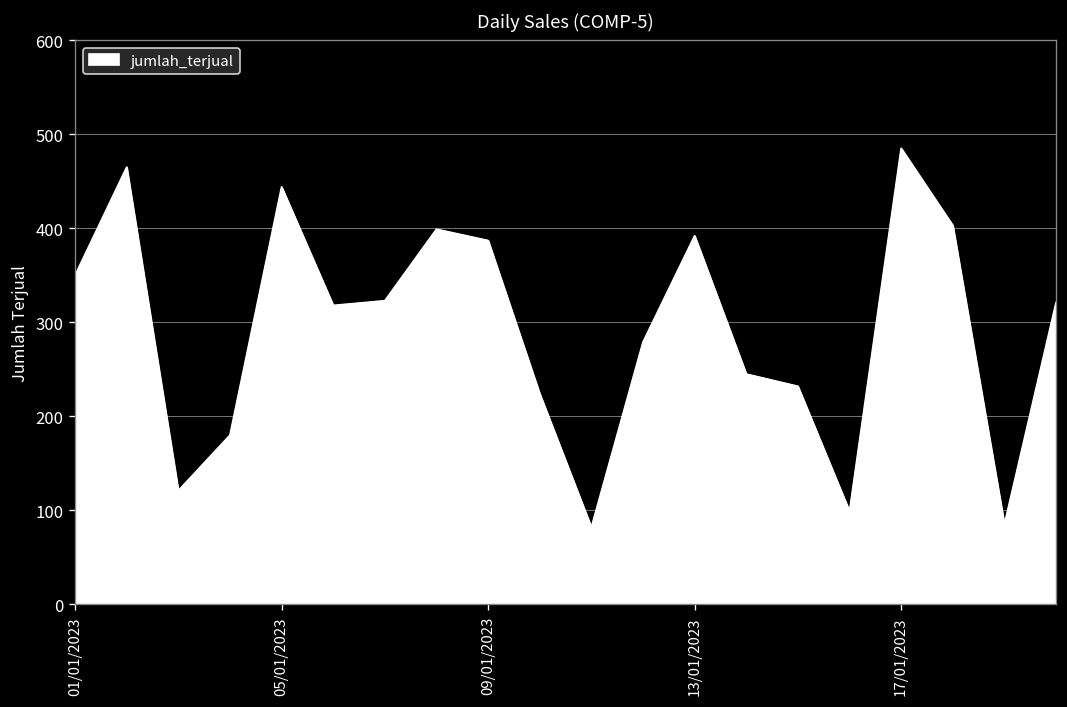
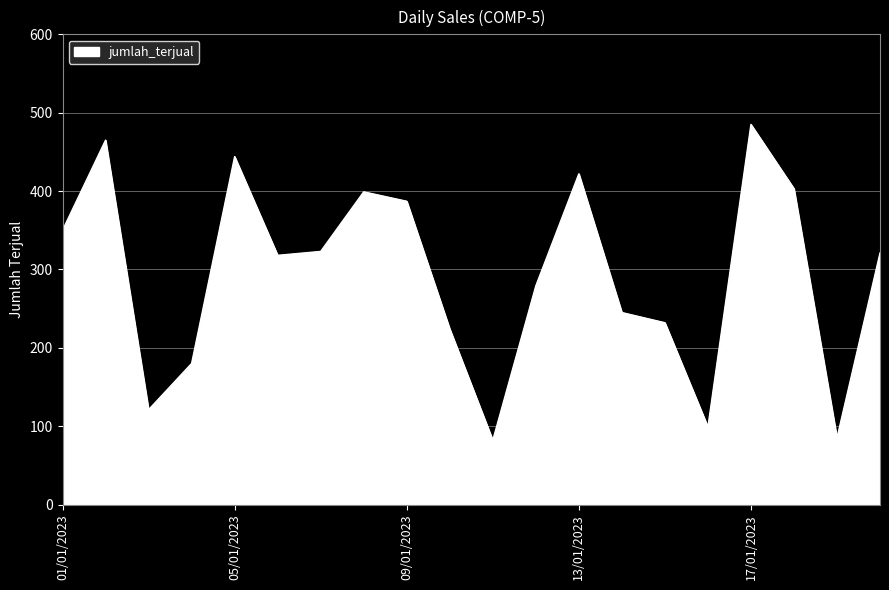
  {
    "01/01/2023": 350,
    "05/01/2023": 440,
    "09/01/2023": 390,
-   "13/01/2023": 390,
+   "13/01/2023": 420,
    "17/01/2023": 490
  }
